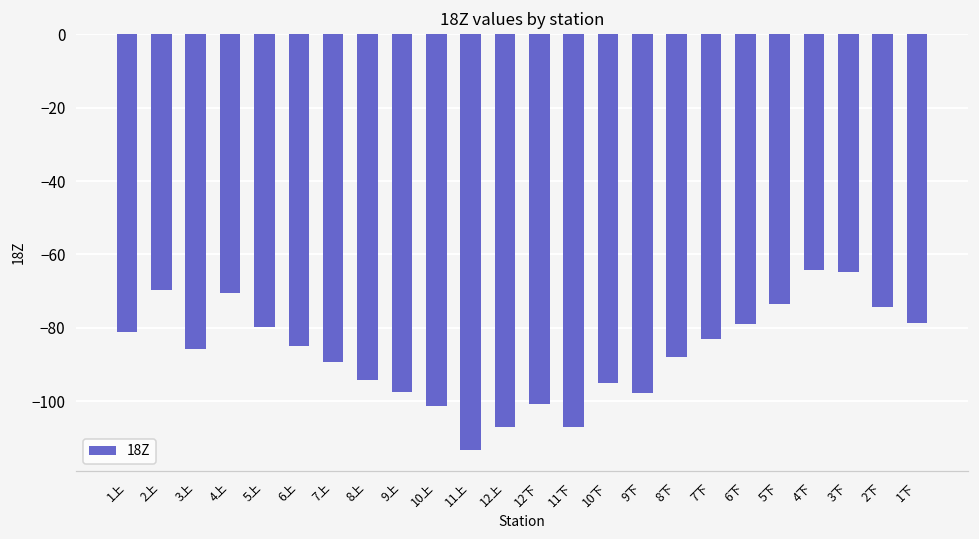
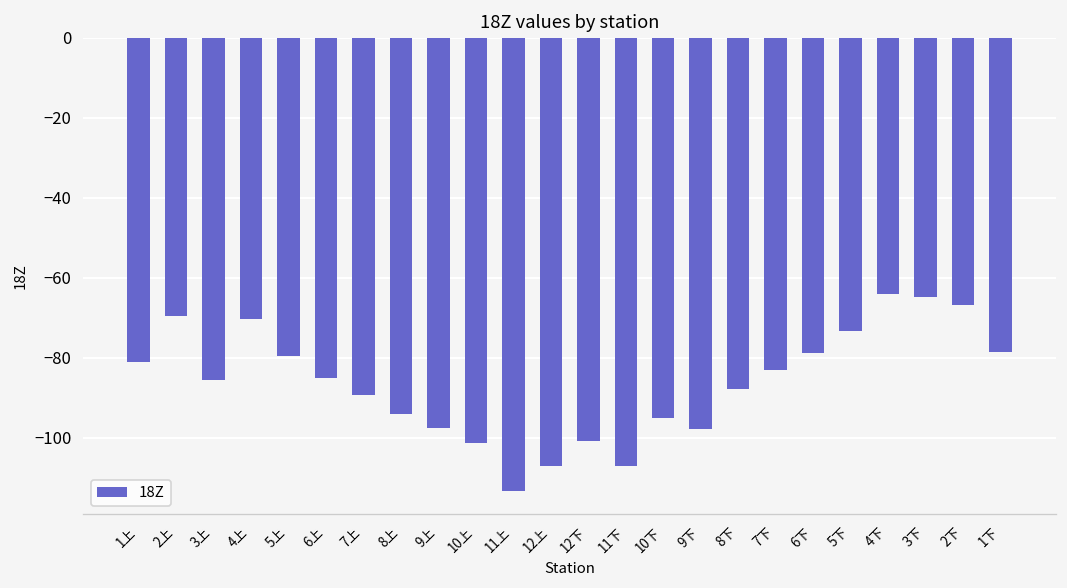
  {
    "1上": -81,
    "2上": -70,
    "3上": -86,
    "4上": -70,
    "5上": -80,
    "6上": -85,
    "7上": -89,
    "8上": -94,
    "9上": -98,
    "10上": -101,
    "11上": -113,
    "12上": -107,
    "12下": -101,
    "11下": -107,
    "10下": -95,
    "9下": -98,
    "8下": -88,
    "7下": -83,
    "6下": -79,
    "5下": -73,
    "4下": -64,
    "3下": -65,
-   "2下": -74,
+   "2下": -67,
    "1下": -79
  }
